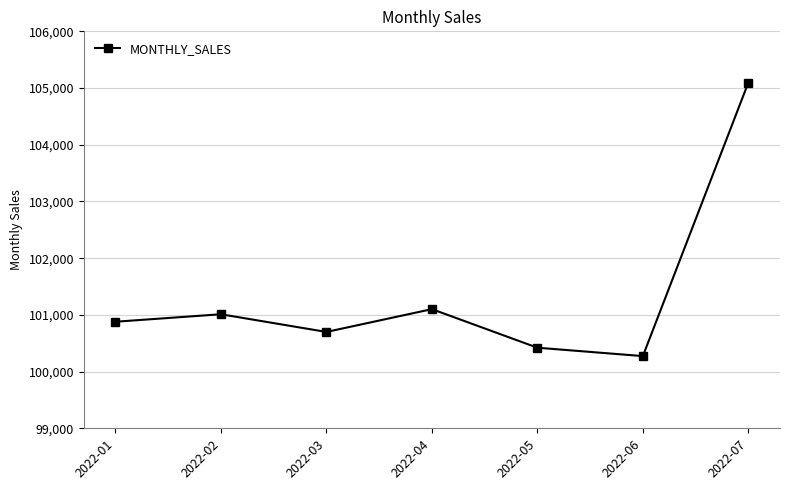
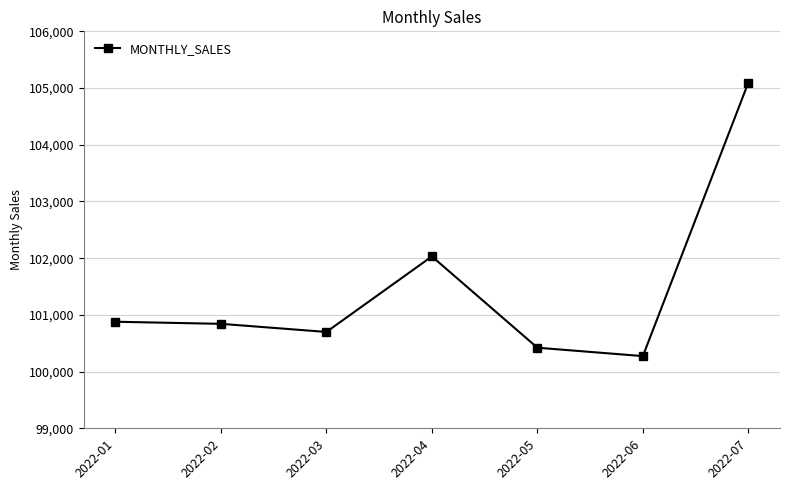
  {
    "2022-01": "100,900",
-   "2022-02": "101,000",
+   "2022-02": "100,800",
    "2022-03": "100,700",
-   "2022-04": "101,100",
+   "2022-04": "102,000",
    "2022-05": "100,400",
    "2022-06": "100,300",
    "2022-07": "105,100"
  }
